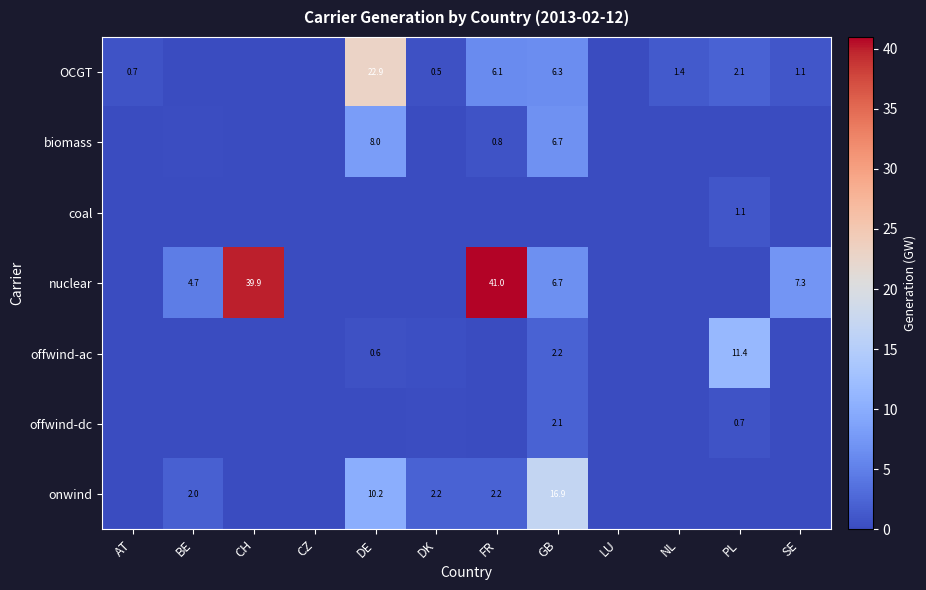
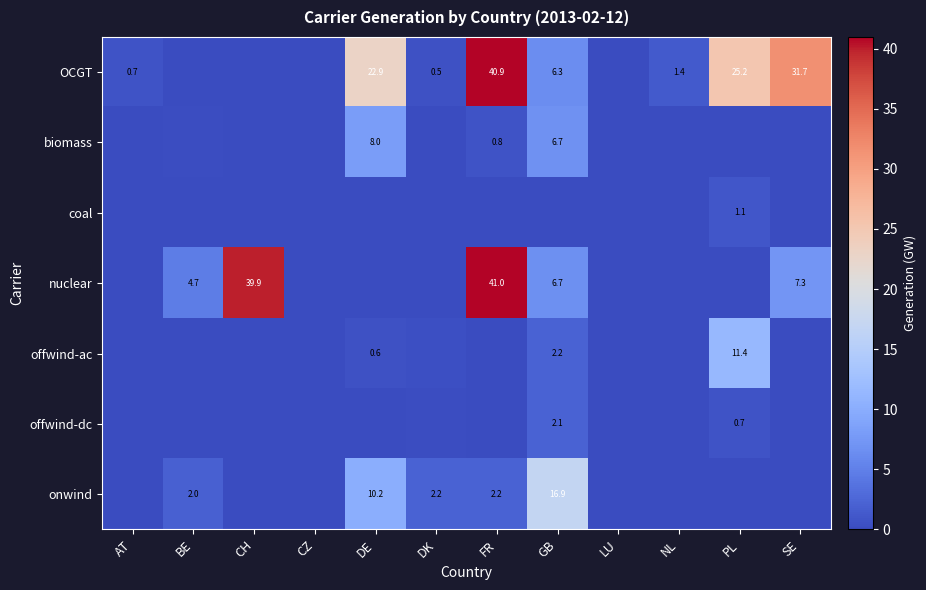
  {
    "OCGT": {
      "AT": 0.7,
      "DE": 22.9,
      "DK": 0.5,
-     "FR": 6.1,
+     "FR": 40.9,
      "GB": 6.3,
      "NL": 1.4,
-     "PL": 2.1,
-     "SE": 1.1
+     "PL": 25.2,
+     "SE": 31.7
    },
    "biomass": {
      "DE": 8.0,
      "FR": 0.8,
      "GB": 6.7
    },
    "coal": {
      "PL": 1.1
    },
    "nuclear": {
      "BE": 4.7,
      "CH": 39.9,
      "FR": 41.0,
      "GB": 6.7,
      "SE": 7.3
    },
    "offwind-ac": {
      "DE": 0.6,
      "GB": 2.2,
      "PL": 11.4
    },
    "offwind-dc": {
      "GB": 2.1,
      "PL": 0.7
    },
    "onwind": {
      "BE": 2.0,
      "DE": 10.2,
      "DK": 2.2,
      "FR": 2.2,
      "GB": 16.9
    }
  }
